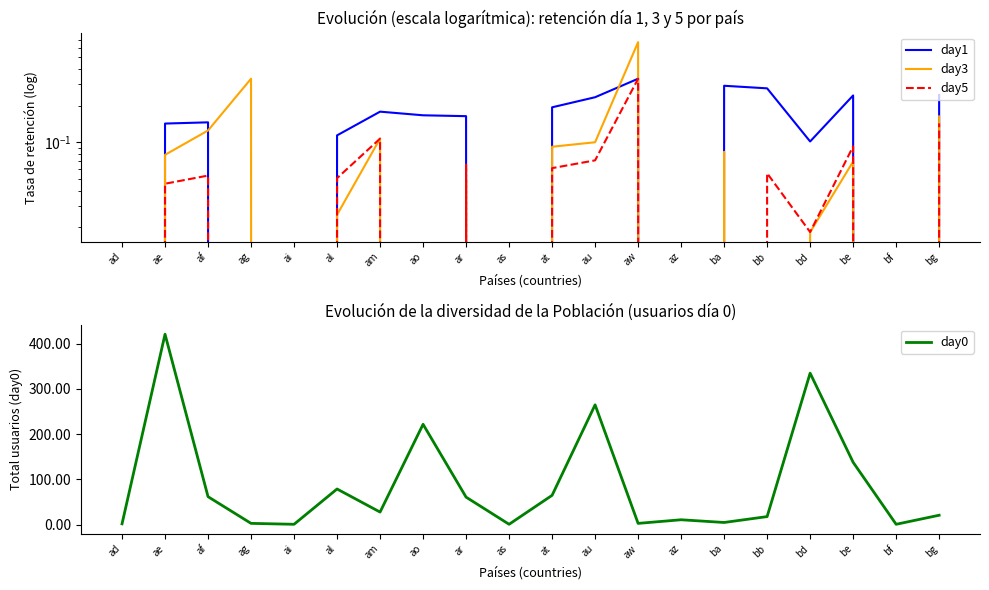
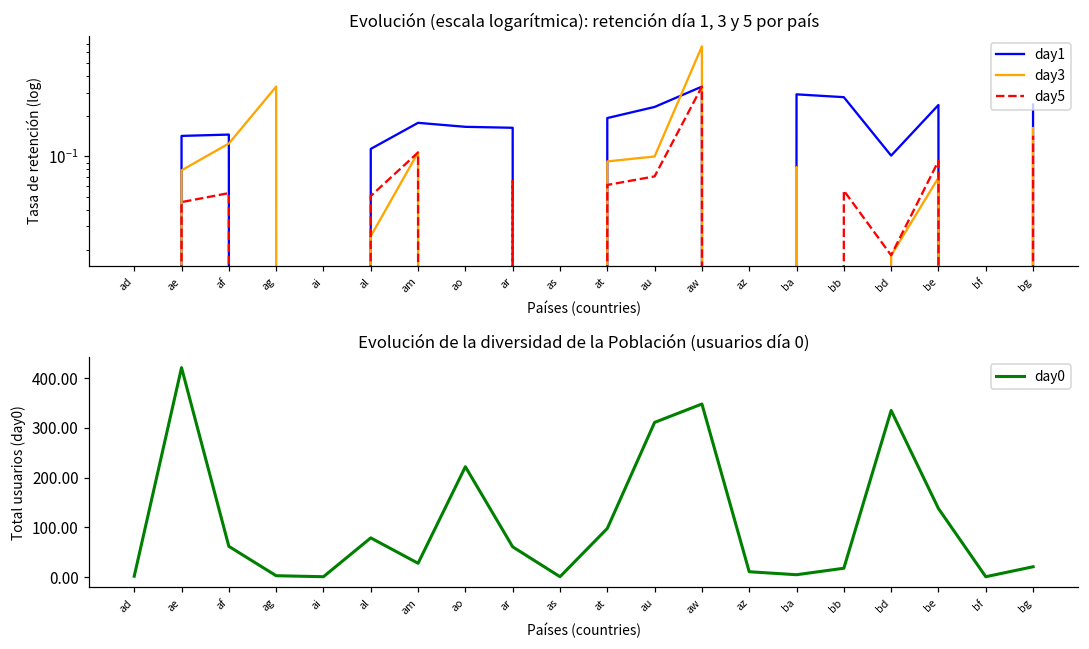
  {
    "Evolución de la diversidad de la Población (usuarios día 0)": {
      "ad": 0,
      "ae": 420,
      "af": 60,
      "ag": 0,
      "ai": 0,
      "al": 80,
      "am": 30,
      "ao": 220,
      "ar": 60,
      "as": 0,
-     "at": 70,
-     "au": 270,
-     "aw": 0,
+     "at": 100,
+     "au": 310,
+     "aw": 350,
      "az": 10,
      "ba": 10,
      "bb": 20,
      "bd": 340,
      "be": 140,
      "bf": 0,
      "bg": 20
    }
  }
